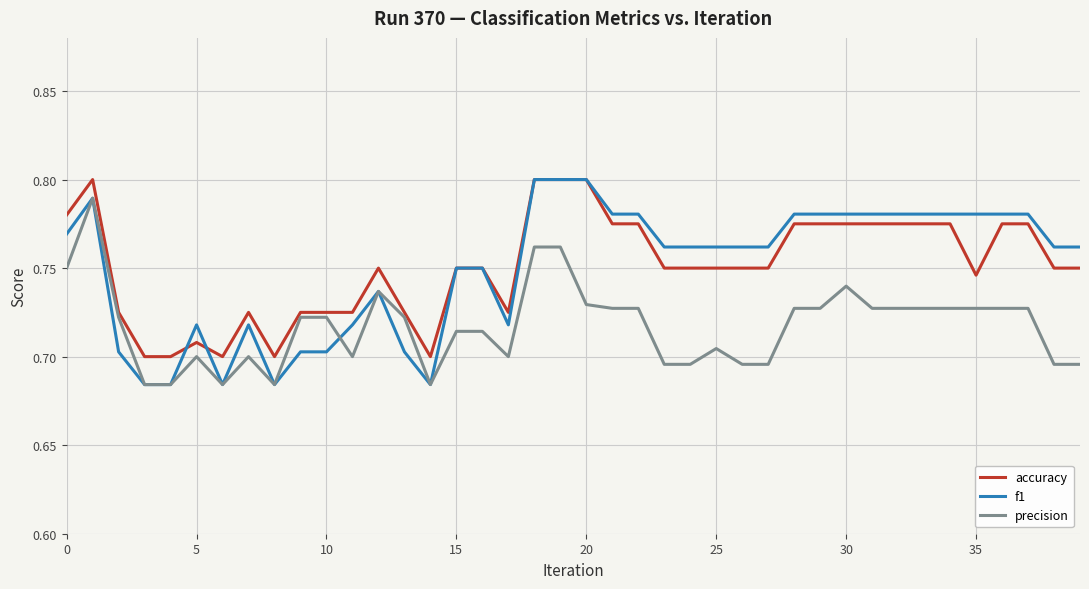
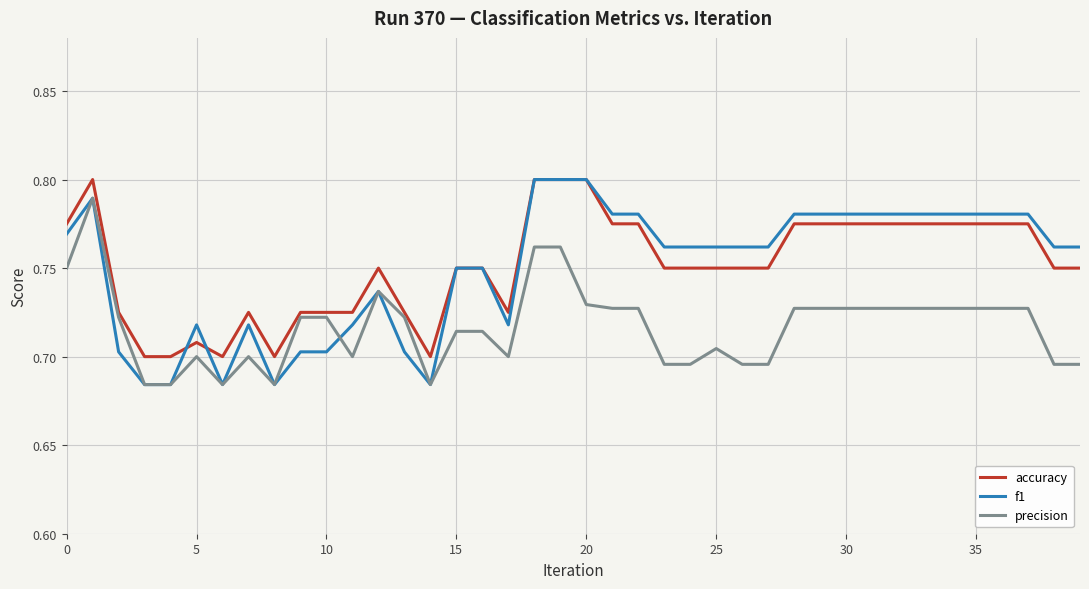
  {
    "accuracy": {
-     "0": 0.780,
+     "0": 0.775,
      "5": 0.708,
      "10": 0.725,
      "25": 0.750,
      "30": 0.775,
-     "35": 0.746
+     "35": 0.775
    },
    "f1": {
      "0": 0.769,
      "5": 0.718,
      "10": 0.703,
      "25": 0.762,
      "30": 0.780,
      "35": 0.780
    },
    "precision": {
      "0": 0.750,
      "5": 0.700,
      "10": 0.722,
      "15": 0.714,
      "20": 0.729,
      "25": 0.705,
-     "30": 0.740,
+     "30": 0.727,
      "35": 0.727
    }
  }
